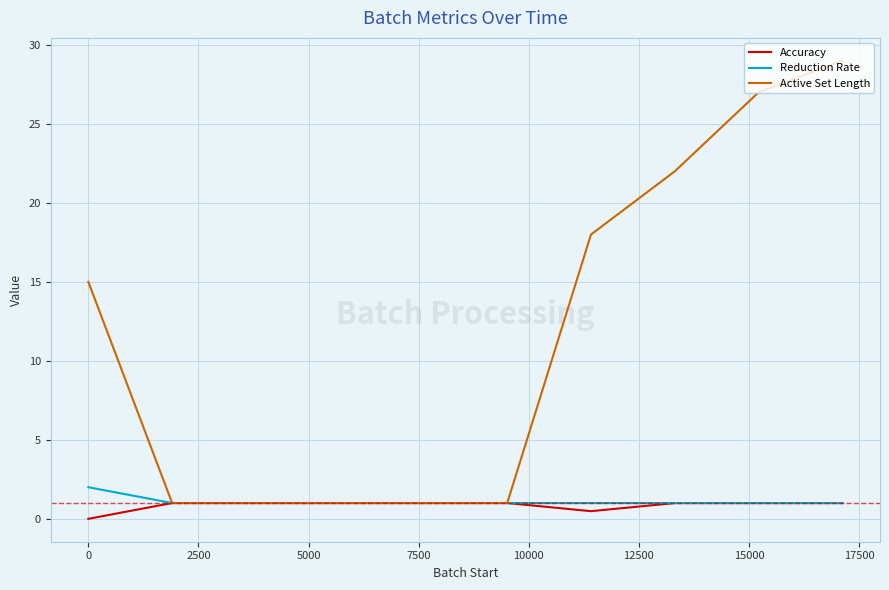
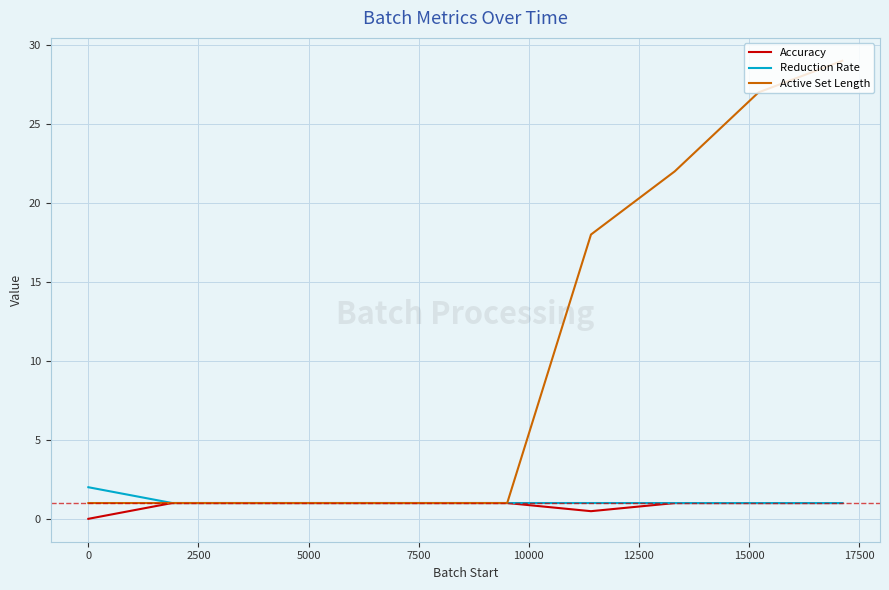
  {
    "Accuracy": {
      "0": 0
    },
    "Reduction Rate": {
      "0": 2
    },
    "Active Set Length": {
-     "0": 15
+     "0": 1
    }
  }
